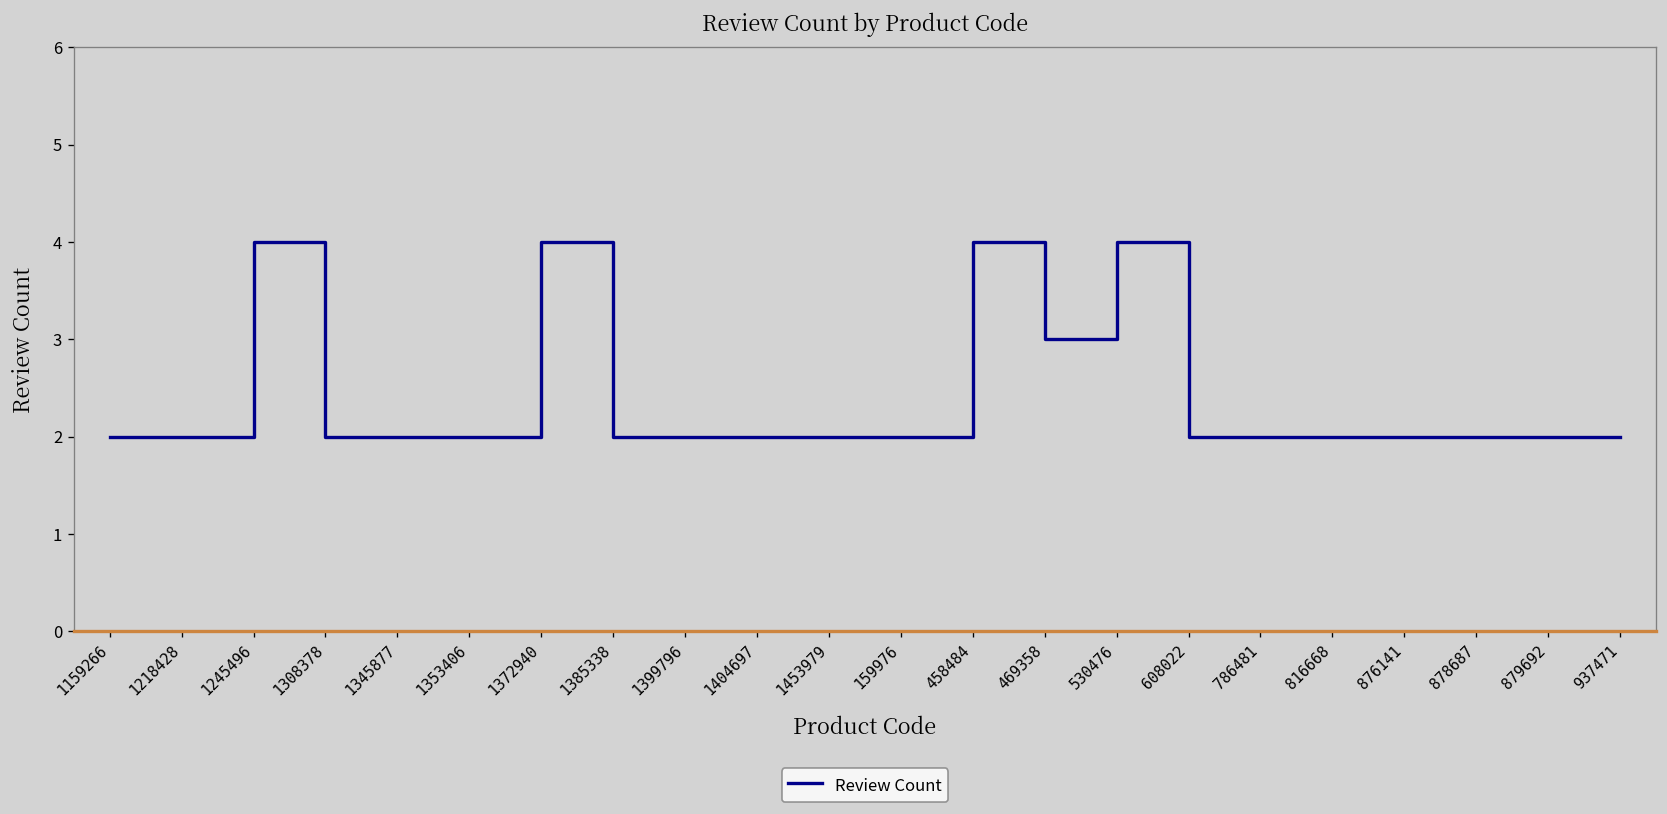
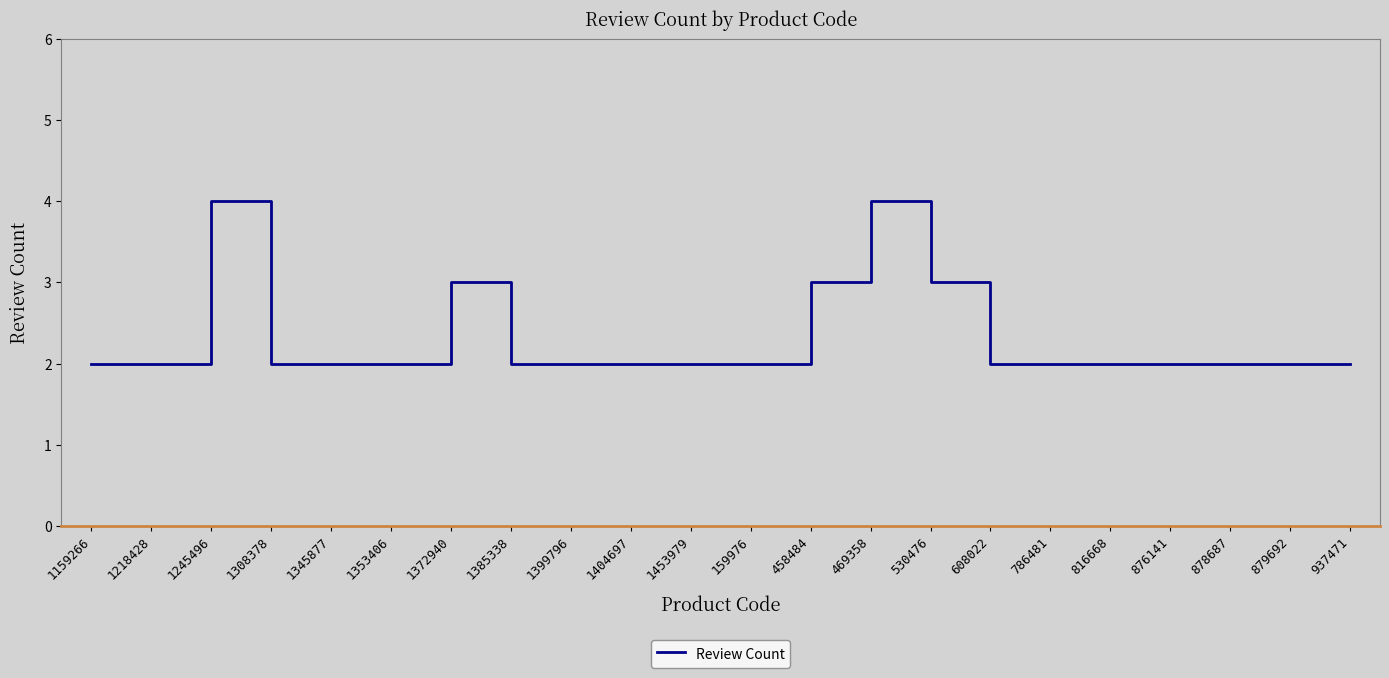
  {
    "1159266": 2,
    "1218428": 2,
    "1245496": 4,
    "1308378": 2,
    "1345877": 2,
    "1353406": 2,
-   "1372940": 4,
+   "1372940": 3,
    "1385338": 2,
    "1399796": 2,
    "1404697": 2,
    "1453979": 2,
    "159976": 2,
-   "458484": 4,
-   "469358": 3,
-   "530476": 4,
+   "458484": 3,
+   "469358": 4,
+   "530476": 3,
    "608022": 2,
    "786481": 2,
    "816668": 2,
    "876141": 2,
    "878687": 2,
    "879692": 2,
    "937471": 2
  }
